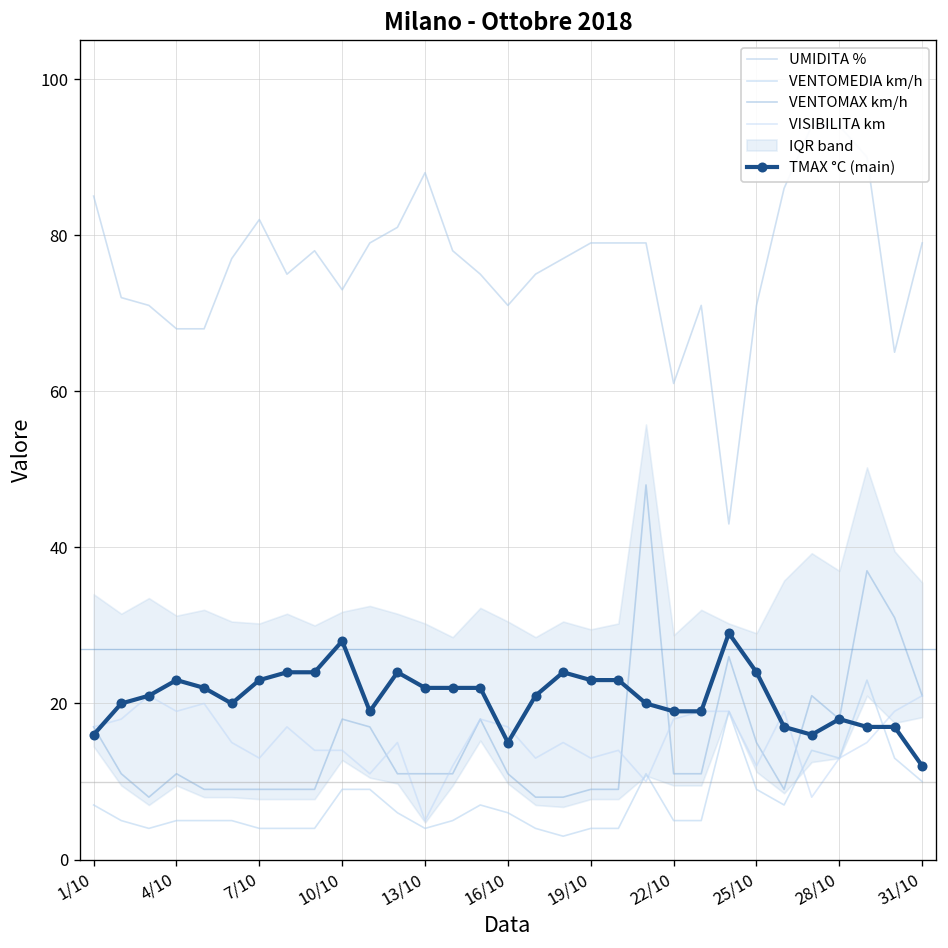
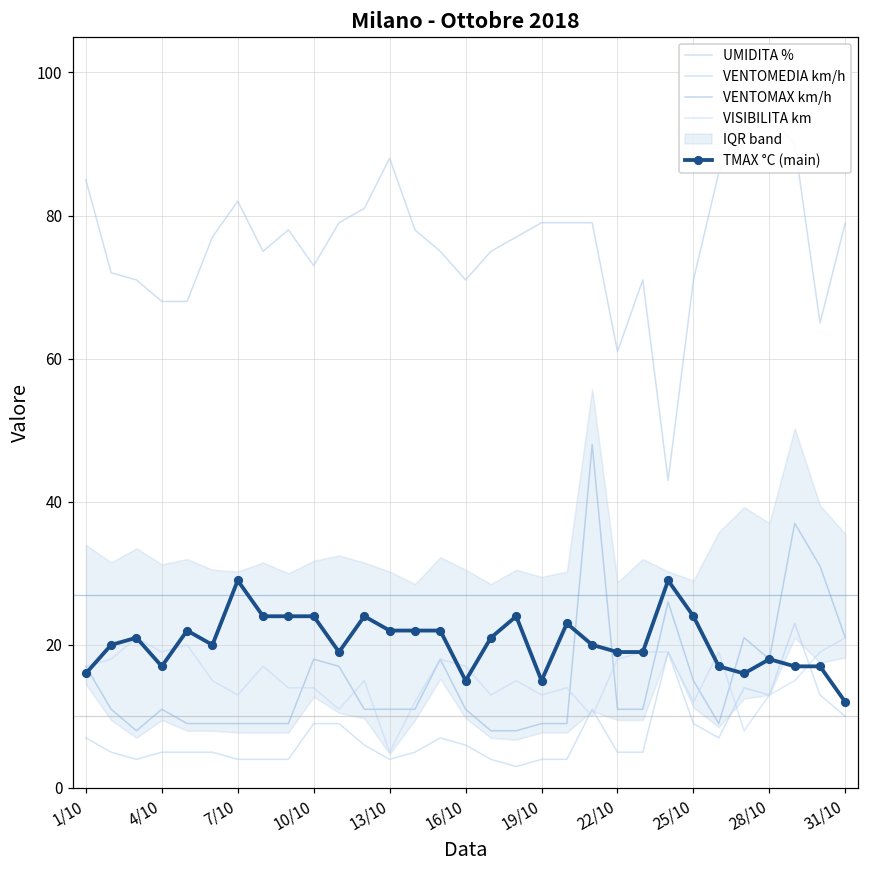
  {
    "TMAX °C (main)": {
      "1/10": 16,
-     "4/10": 23,
-     "7/10": 23,
-     "10/10": 28,
+     "4/10": 17,
+     "7/10": 29,
+     "10/10": 24,
      "13/10": 22,
      "16/10": 15,
-     "19/10": 23,
+     "19/10": 15,
      "22/10": 19,
      "25/10": 24,
      "31/10": 12
    }
  }
